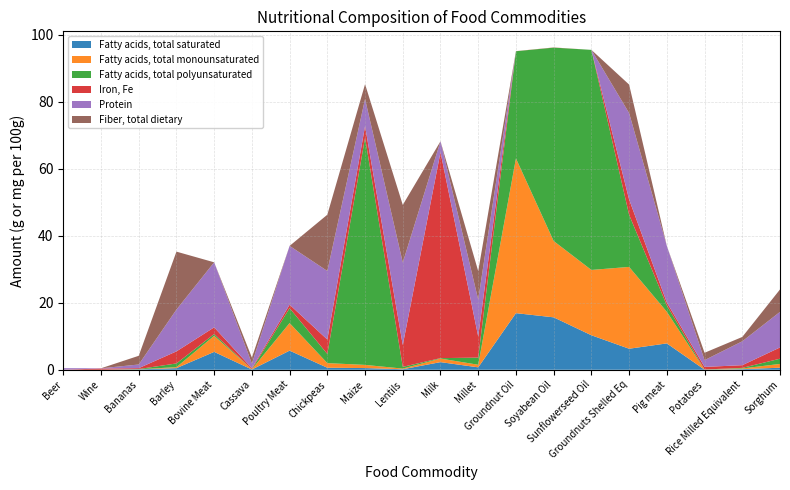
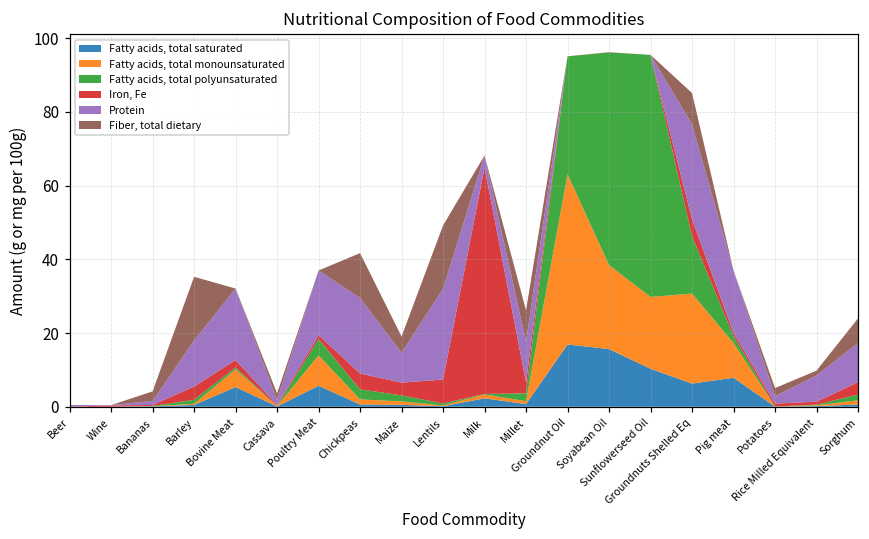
  {
    "Fatty acids, total saturated": {
      "Bovine Meat": 5,
      "Poultry Meat": 6,
      "Milk": 2,
      "Groundnut Oil": 17,
      "Soyabean Oil": 16,
      "Sunflowerseed Oil": 10,
      "Groundnuts Shelled Eq": 6,
      "Pig meat": 8
    },
    "Fatty acids, total monounsaturated": {
      "Poultry Meat": 8,
      "Chickpeas": 1,
      "Maize": 1,
      "Millet": 1,
      "Groundnut Oil": 46,
      "Soyabean Oil": 23,
      "Sunflowerseed Oil": 20,
      "Groundnuts Shelled Eq": 24,
      "Pig meat": 9,
      "Sorghum": 1
    },
    "Fatty acids, total polyunsaturated": {
      "Barley": 1,
      "Poultry Meat": 4,
      "Chickpeas": 3,
-     "Maize": 68,
+     "Maize": 2,
      "Millet": 2,
      "Groundnuts Shelled Eq": 16,
      "Pig meat": 2,
      "Sorghum": 2
    },
    "Iron, Fe": {
      "Barley": 4,
      "Bovine Meat": 2,
      "Poultry Meat": 1,
      "Chickpeas": 4,
      "Maize": 3,
      "Lentils": 7,
      "Milk": 61,
-     "Millet": 6,
+     "Millet": 3,
      "Groundnuts Shelled Eq": 5,
      "Pig meat": 1,
      "Potatoes": 1,
      "Rice Milled Equivalent": 1,
      "Sorghum": 3
    },
    "Protein": {
      "Bananas": 1,
      "Barley": 12,
      "Cassava": 1,
      "Chickpeas": 20,
      "Maize": 8,
      "Lentils": 25,
      "Millet": 11,
      "Groundnuts Shelled Eq": 26,
      "Potatoes": 2,
      "Rice Milled Equivalent": 7,
      "Sorghum": 11
    },
    "Fiber, total dietary": {
      "Bananas": 3,
      "Barley": 17,
      "Cassava": 2,
-     "Chickpeas": 17,
+     "Chickpeas": 12,
      "Maize": 4,
      "Lentils": 17,
      "Millet": 9,
      "Groundnuts Shelled Eq": 9,
      "Potatoes": 2,
      "Rice Milled Equivalent": 1,
      "Sorghum": 7
    }
  }
